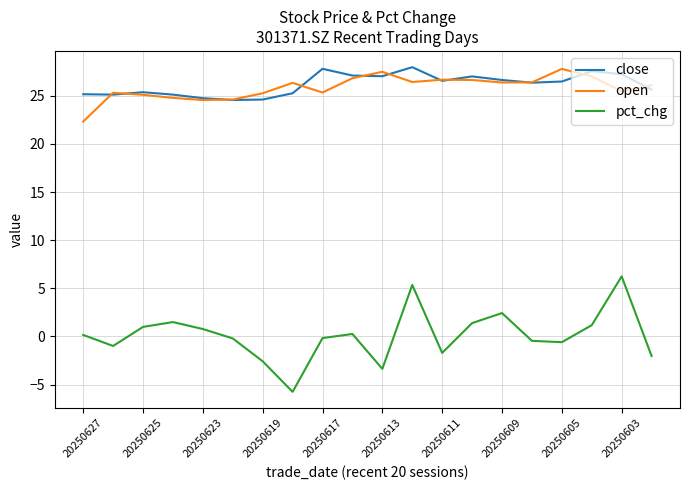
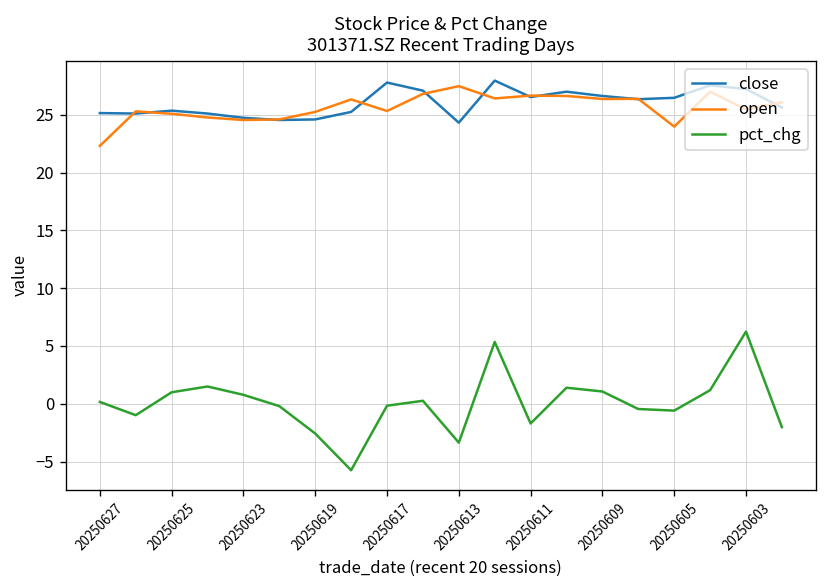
  {
    "close": {
      "20250627": 25,
      "20250625": 25,
      "20250619": 25,
      "20250617": 28,
-     "20250613": 27,
+     "20250613": 24,
      "20250605": 26
    },
    "open": {
      "20250627": 22,
      "20250625": 25,
      "20250619": 25,
      "20250617": 25,
      "20250613": 27,
-     "20250605": 28
+     "20250605": 24
    },
    "pct_chg": {
      "20250627": 0,
      "20250625": 1,
      "20250623": 1,
      "20250619": -3,
      "20250617": 0,
      "20250613": -3,
      "20250611": -2,
-     "20250609": 2,
+     "20250609": 1,
      "20250605": -1,
      "20250603": 6
    }
  }
